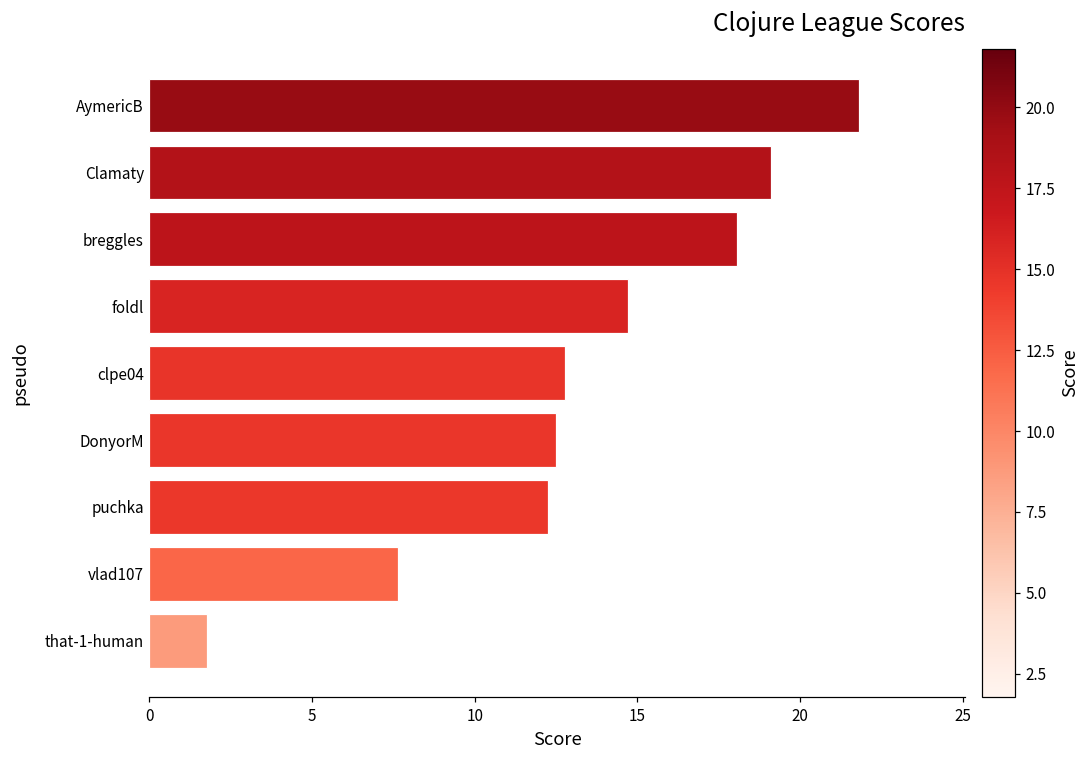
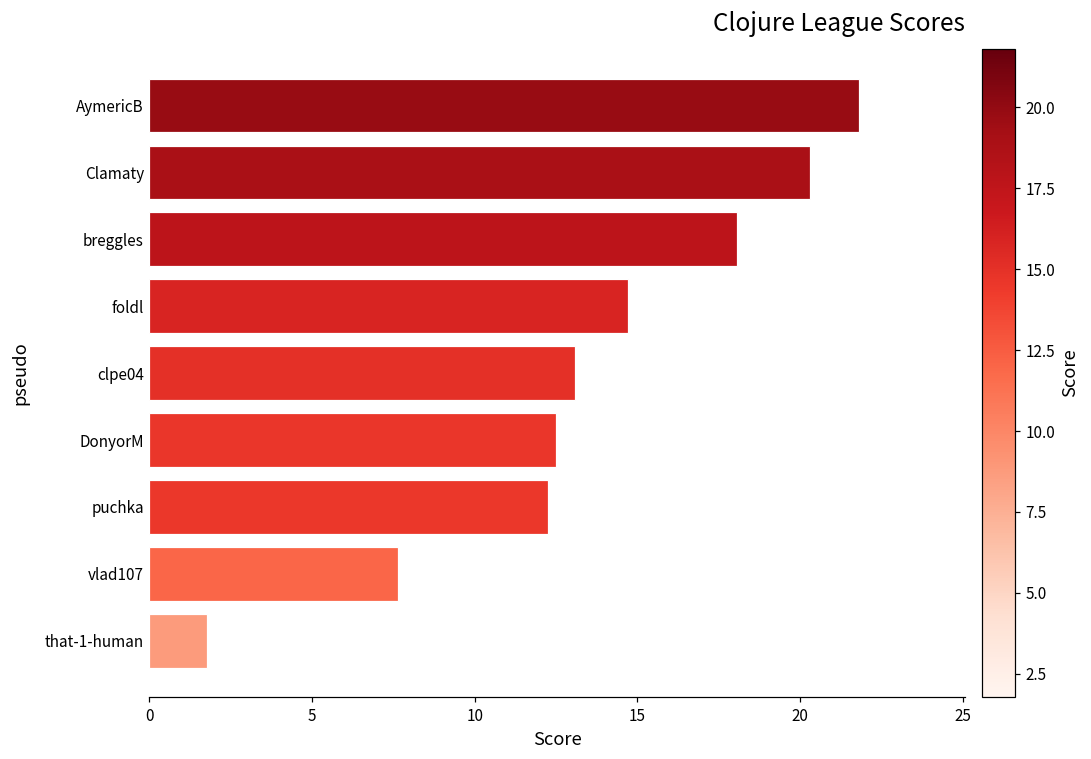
  {
    "AymericB": 21.8,
-   "Clamaty": 19.1,
+   "Clamaty": 20.3,
    "breggles": 18.1,
    "foldl": 14.7,
-   "clpe04": 12.8,
+   "clpe04": 13.1,
    "DonyorM": 12.5,
    "puchka": 12.3,
    "vlad107": 7.7,
    "that-1-human": 1.8
  }
